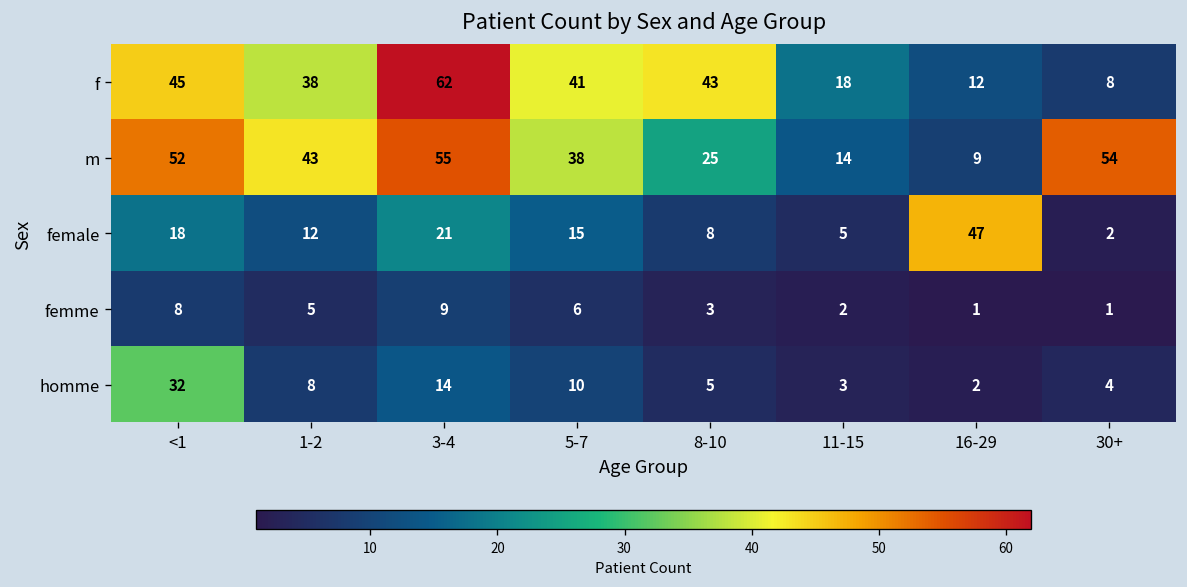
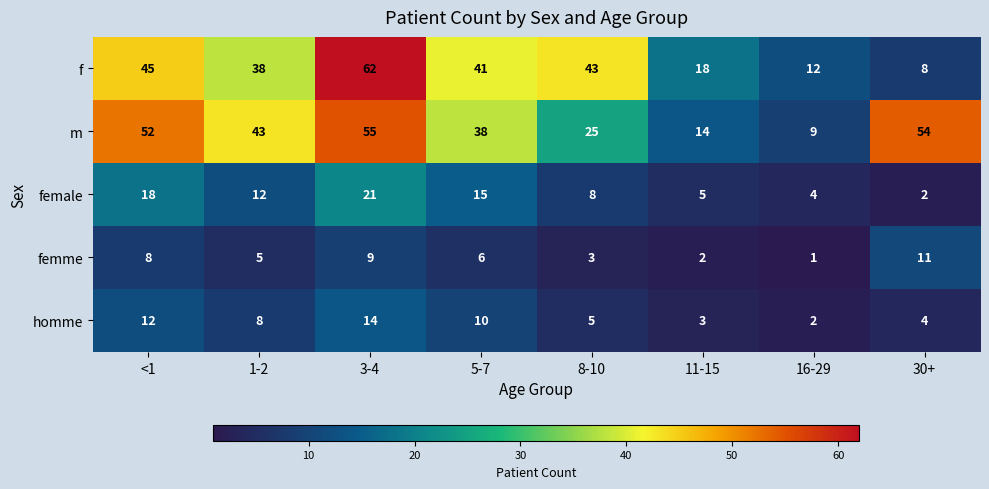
  {
    "f": {
      "<1": 45,
      "1-2": 38,
      "3-4": 62,
      "5-7": 41,
      "8-10": 43,
      "11-15": 18,
      "16-29": 12,
      "30+": 8
    },
    "m": {
      "<1": 52,
      "1-2": 43,
      "3-4": 55,
      "5-7": 38,
      "8-10": 25,
      "11-15": 14,
      "16-29": 9,
      "30+": 54
    },
    "female": {
      "<1": 18,
      "1-2": 12,
      "3-4": 21,
      "5-7": 15,
      "8-10": 8,
      "11-15": 5,
-     "16-29": 47,
+     "16-29": 4,
      "30+": 2
    },
    "femme": {
      "<1": 8,
      "1-2": 5,
      "3-4": 9,
      "5-7": 6,
      "8-10": 3,
      "11-15": 2,
      "16-29": 1,
-     "30+": 1
+     "30+": 11
    },
    "homme": {
-     "<1": 32,
+     "<1": 12,
      "1-2": 8,
      "3-4": 14,
      "5-7": 10,
      "8-10": 5,
      "11-15": 3,
      "16-29": 2,
      "30+": 4
    }
  }
